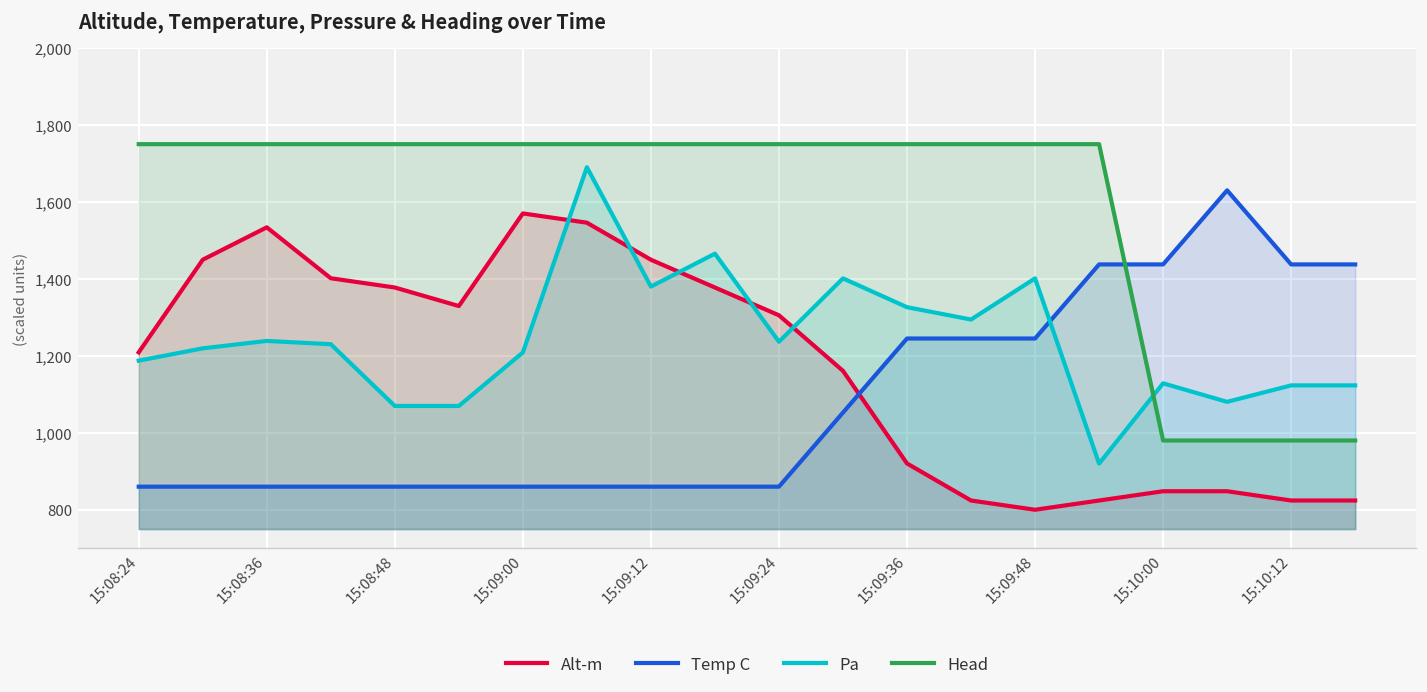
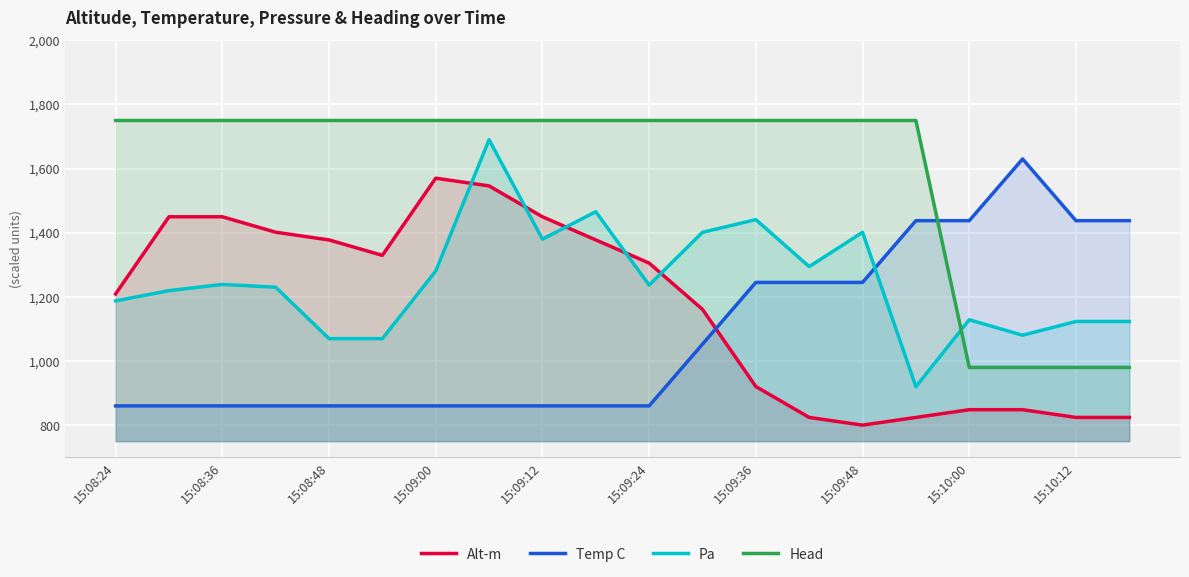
  {
    "Alt-m": {
      "15:08:24": "1,210",
-     "15:08:36": "1,530",
+     "15:08:36": "1,450",
      "15:08:48": "1,380",
      "15:09:00": "1,570",
      "15:09:12": "1,450",
      "15:09:24": "1,310",
      "15:09:36": "920",
      "15:09:48": "800",
      "15:10:00": "850",
      "15:10:12": "820"
    },
    "Temp C": {
      "15:08:24": "860",
      "15:08:36": "860",
      "15:08:48": "860",
      "15:09:00": "860",
      "15:09:12": "860",
      "15:09:24": "860",
      "15:09:36": "1,250",
      "15:09:48": "1,250",
      "15:10:00": "1,440",
      "15:10:12": "1,440"
    },
    "Pa": {
      "15:08:24": "1,190",
      "15:08:36": "1,240",
      "15:08:48": "1,070",
-     "15:09:00": "1,210",
+     "15:09:00": "1,280",
      "15:09:12": "1,380",
      "15:09:24": "1,240",
-     "15:09:36": "1,330",
+     "15:09:36": "1,440",
      "15:09:48": "1,400",
      "15:10:00": "1,130",
      "15:10:12": "1,120"
    },
    "Head": {
      "15:08:24": "1,750",
      "15:08:36": "1,750",
      "15:08:48": "1,750",
      "15:09:00": "1,750",
      "15:09:12": "1,750",
      "15:09:24": "1,750",
      "15:09:36": "1,750",
      "15:09:48": "1,750",
      "15:10:00": "980",
      "15:10:12": "980"
    }
  }
